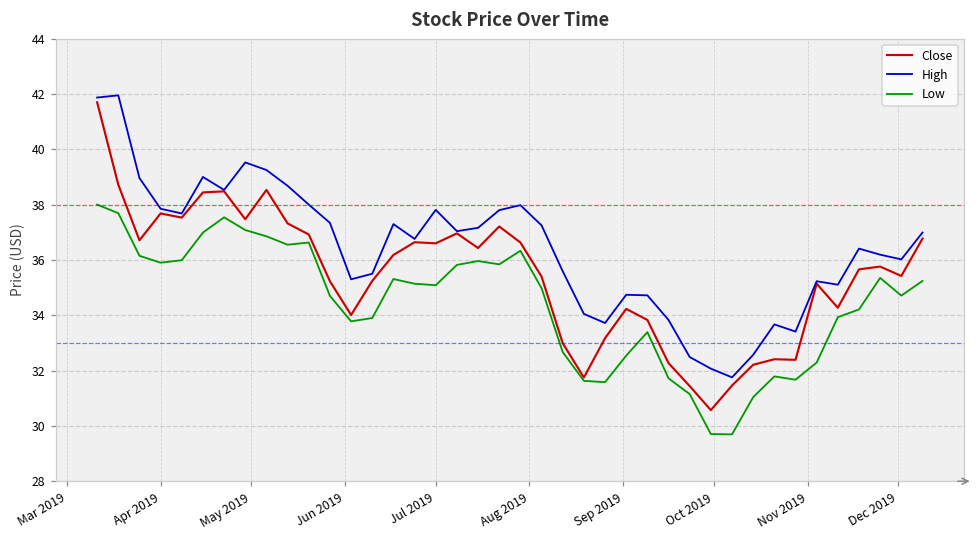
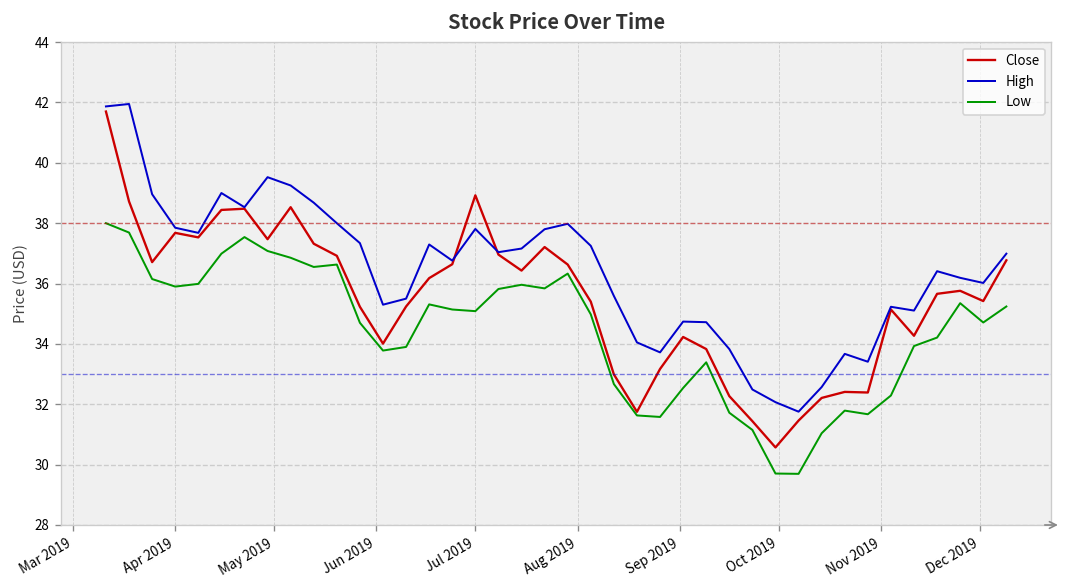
  {
    "Close": {
      "Apr 2019": 37.7,
-     "Jul 2019": 36.6
+     "Jul 2019": 38.9
    },
    "High": {
      "Apr 2019": 37.8,
      "Jul 2019": 37.8
    },
    "Low": {
      "Apr 2019": 35.9,
      "Jul 2019": 35.1
    }
  }
